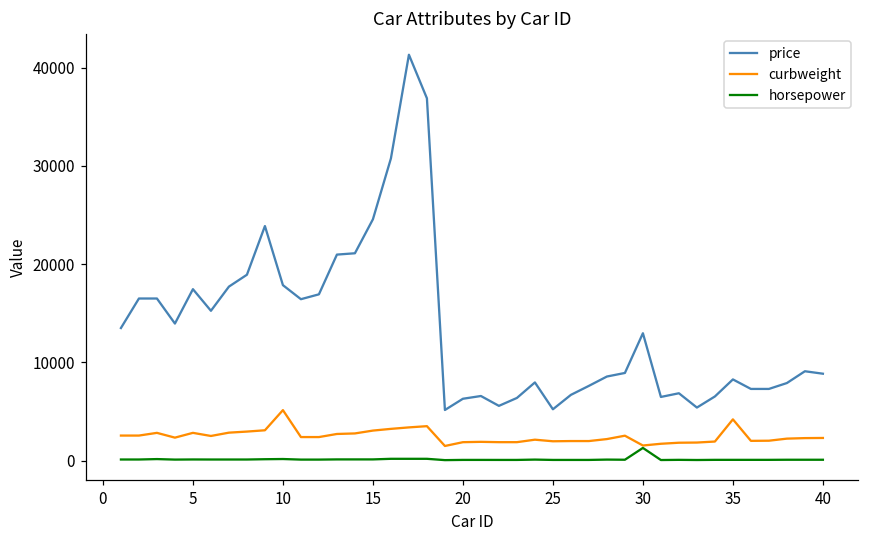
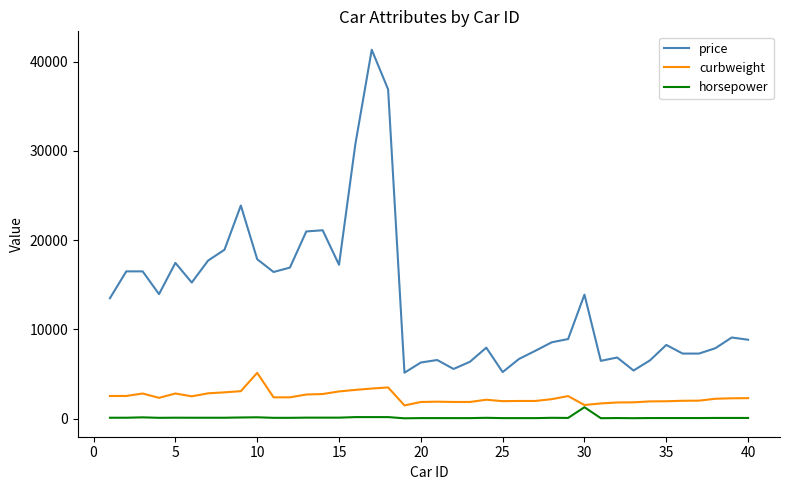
  {
    "price": {
      "5": 17000,
      "10": 18000,
-     "15": 25000,
+     "15": 17000,
      "20": 6000,
      "25": 5000,
-     "30": 13000,
+     "30": 14000,
      "35": 8000,
      "40": 9000
    },
    "curbweight": {
      "5": 3000,
      "10": 5000,
      "15": 3000,
      "20": 2000,
      "25": 2000,
-     "35": 4000,
+     "35": 2000,
      "40": 2000
    },
    "horsepower": {
      "5": 0,
      "10": 0,
      "15": 0,
      "20": 0,
      "25": 0,
      "35": 0,
      "40": 0
    }
  }
